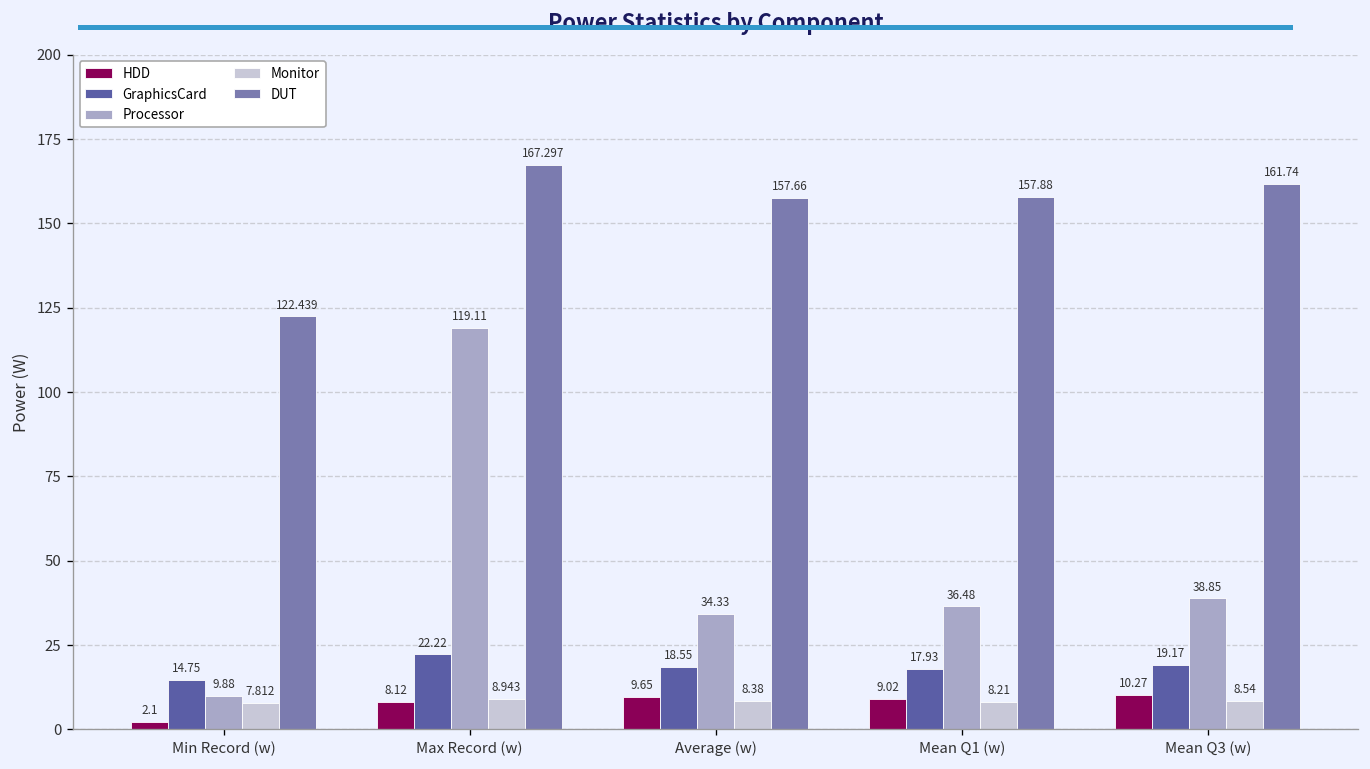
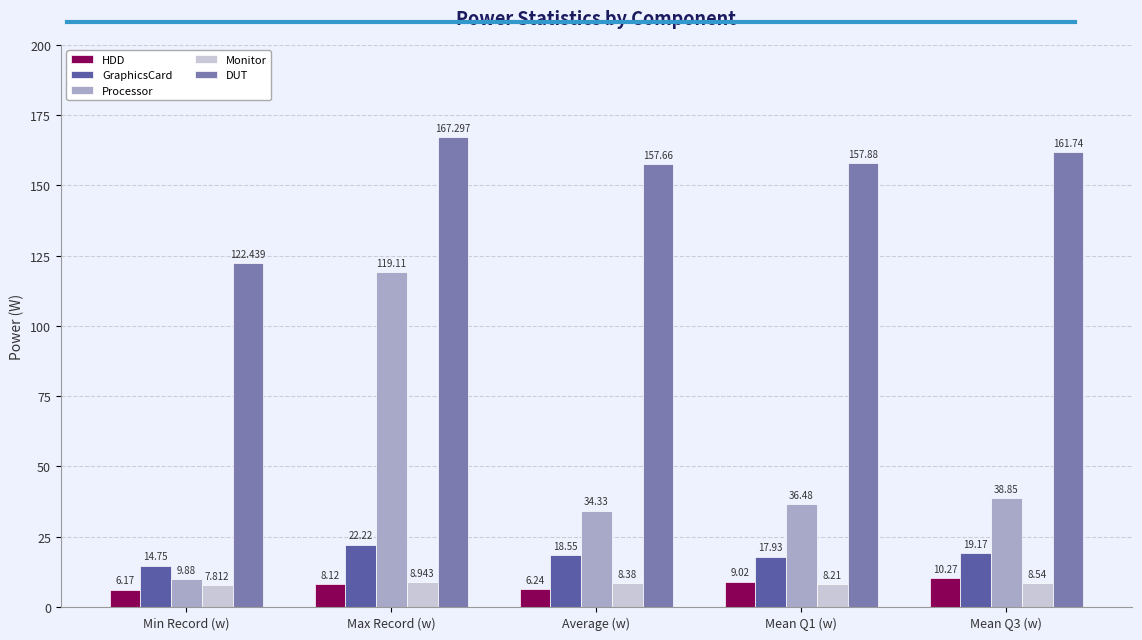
  {
    "HDD": {
-     "Min Record (w)": 2.1,
+     "Min Record (w)": 6.17,
      "Max Record (w)": 8.12,
-     "Average (w)": 9.65,
+     "Average (w)": 6.24,
      "Mean Q1 (w)": 9.02,
      "Mean Q3 (w)": 10.27
    }
  }
